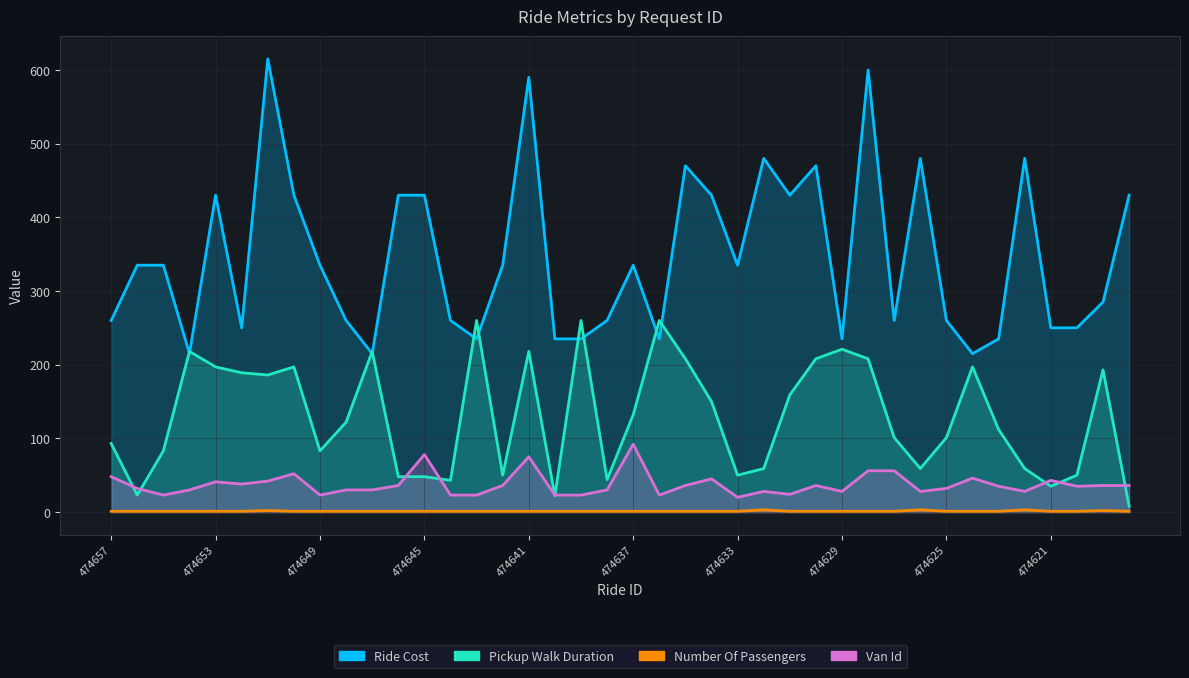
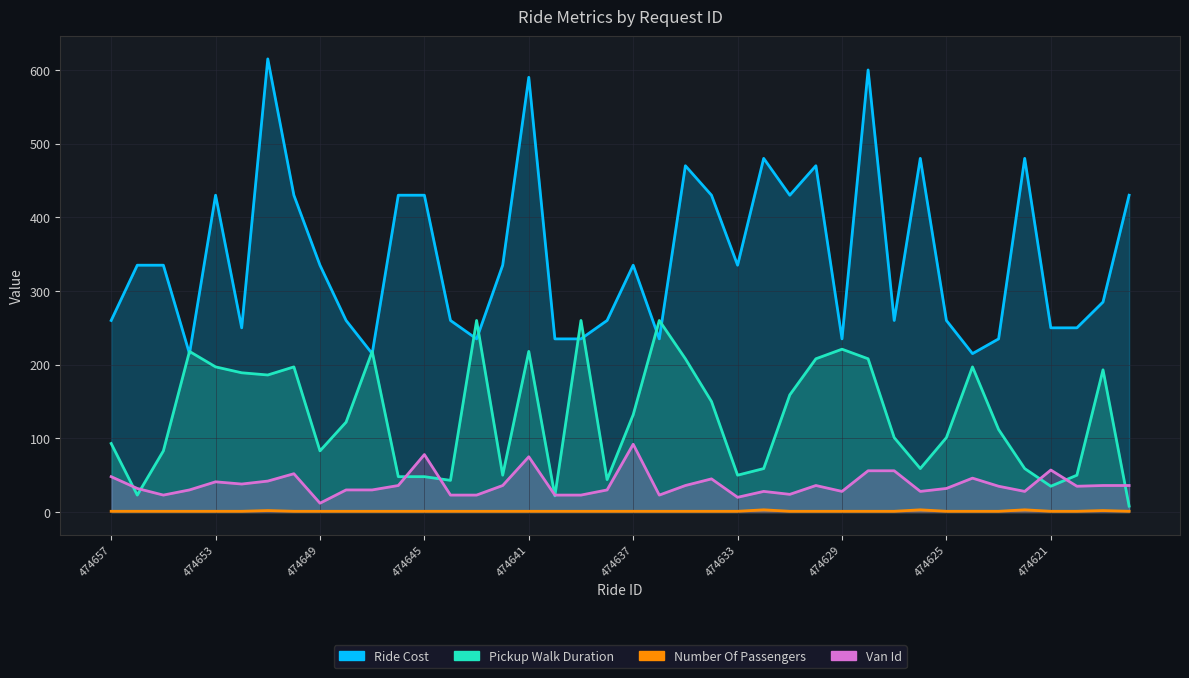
  {
    "Number Of Passengers": {
      "474657": 0,
      "474653": 0,
      "474649": 0,
      "474645": 0,
      "474641": 0,
      "474637": 0,
      "474633": 0,
      "474629": 0,
      "474625": 0,
      "474621": 0
    },
    "Van Id": {
      "474657": 50,
      "474653": 40,
-     "474649": 20,
+     "474649": 10,
      "474645": 80,
      "474641": 80,
      "474637": 90,
      "474633": 20,
      "474629": 30,
      "474625": 30,
-     "474621": 40
+     "474621": 60
    }
  }
